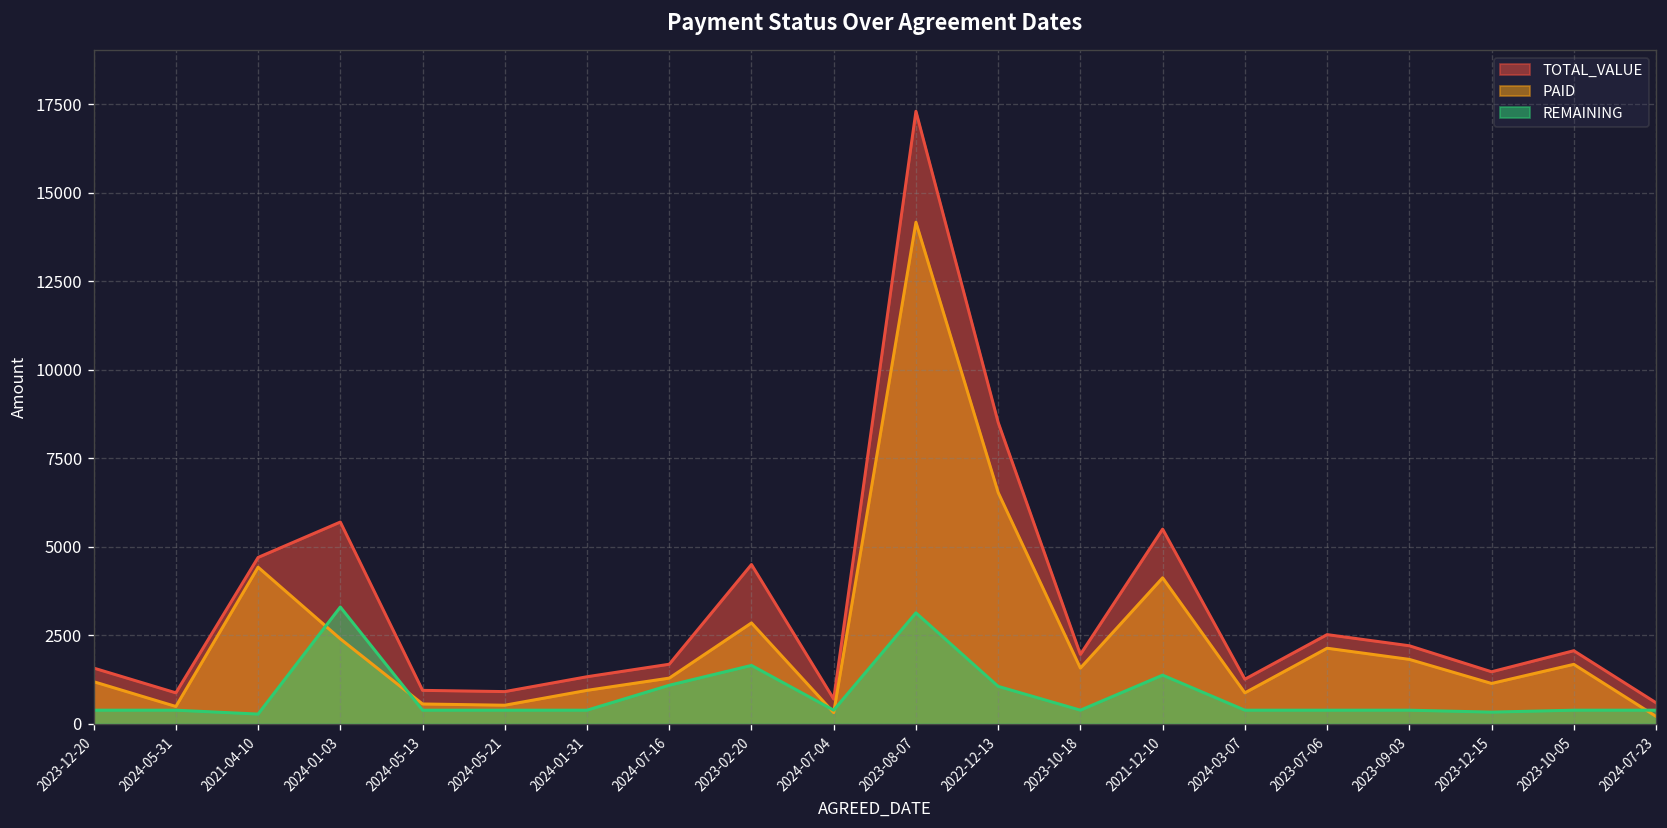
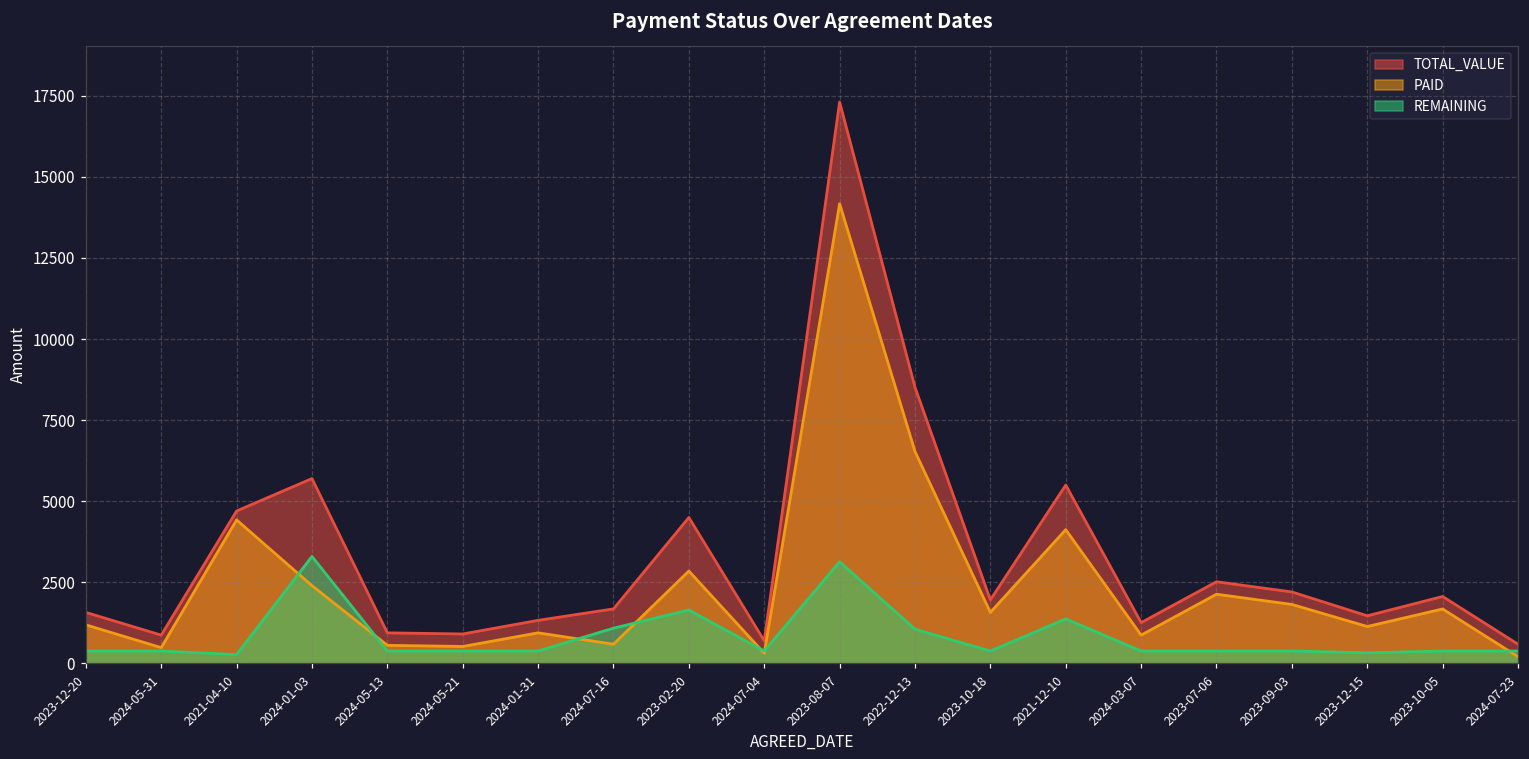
  {
    "TOTAL_VALUE": {
      "2023-12-20": 1600,
      "2024-05-31": 900,
      "2021-04-10": 4700,
      "2024-01-03": 5700,
      "2024-05-13": 900,
      "2024-05-21": 900,
      "2024-01-31": 1300,
      "2024-07-16": 1700,
      "2023-02-20": 4500,
      "2024-07-04": 700,
      "2023-08-07": 17300,
      "2022-12-13": 8500,
      "2023-10-18": 2000,
      "2021-12-10": 5500,
      "2024-03-07": 1300,
      "2023-07-06": 2500,
      "2023-09-03": 2200,
      "2023-12-15": 1500,
      "2023-10-05": 2100,
      "2024-07-23": 600
    },
    "PAID": {
      "2023-12-20": 1200,
      "2024-05-31": 500,
      "2021-04-10": 4400,
      "2024-01-03": 2400,
      "2024-05-13": 600,
      "2024-05-21": 500,
      "2024-01-31": 900,
-     "2024-07-16": 1300,
+     "2024-07-16": 600,
      "2023-02-20": 2900,
      "2023-08-07": 14200,
      "2022-12-13": 6500,
      "2023-10-18": 1600,
      "2021-12-10": 4100,
      "2024-03-07": 900,
      "2023-07-06": 2100,
      "2023-09-03": 1800,
      "2023-12-15": 1100,
      "2023-10-05": 1700,
      "2024-07-23": 200
    },
    "REMAINING": {
      "2023-12-20": 400,
      "2024-05-31": 400,
      "2021-04-10": 300,
      "2024-01-03": 3300,
      "2024-05-13": 400,
      "2024-05-21": 400,
      "2024-01-31": 400,
      "2024-07-16": 1100,
      "2023-02-20": 1700,
      "2023-08-07": 3100,
      "2022-12-13": 1100,
      "2023-10-18": 400,
      "2021-12-10": 1400,
      "2024-03-07": 400,
      "2023-07-06": 400,
      "2023-09-03": 400,
      "2023-12-15": 300,
      "2023-10-05": 400,
      "2024-07-23": 400
    }
  }
